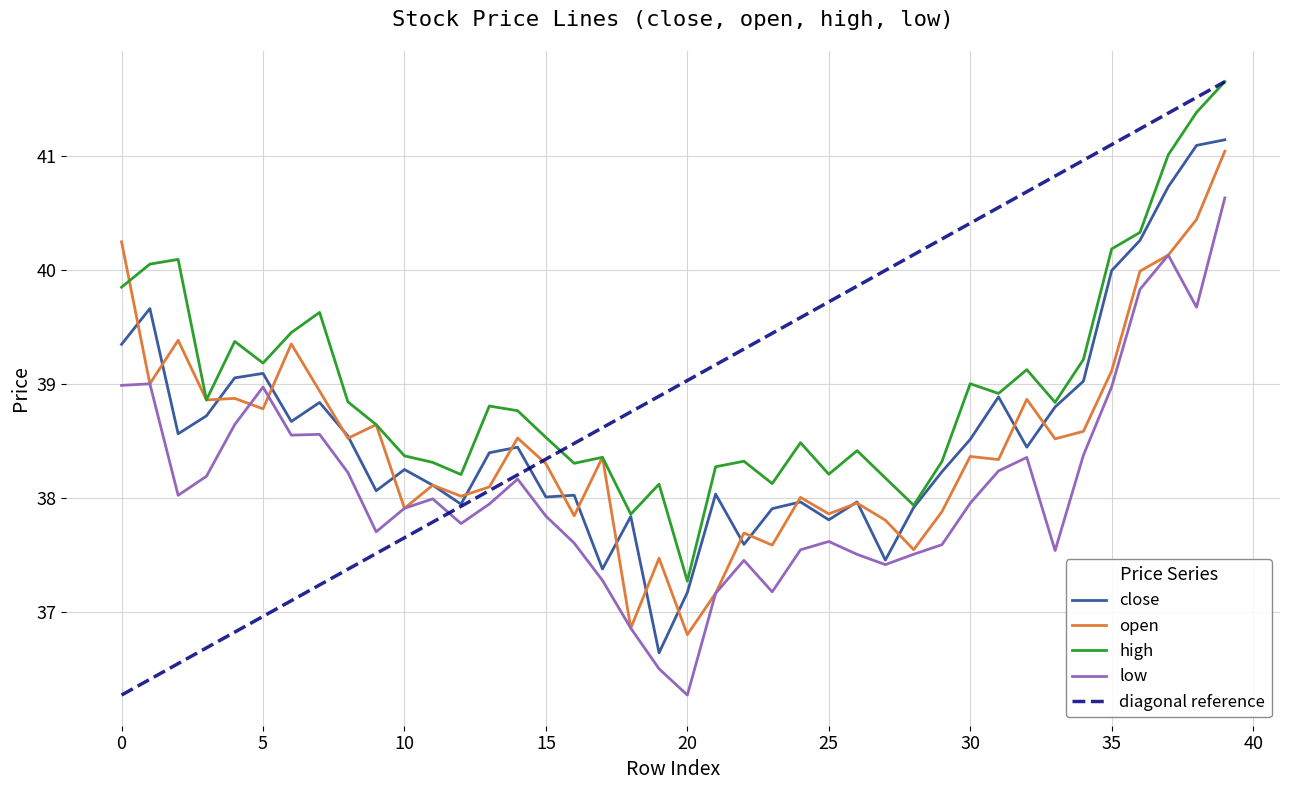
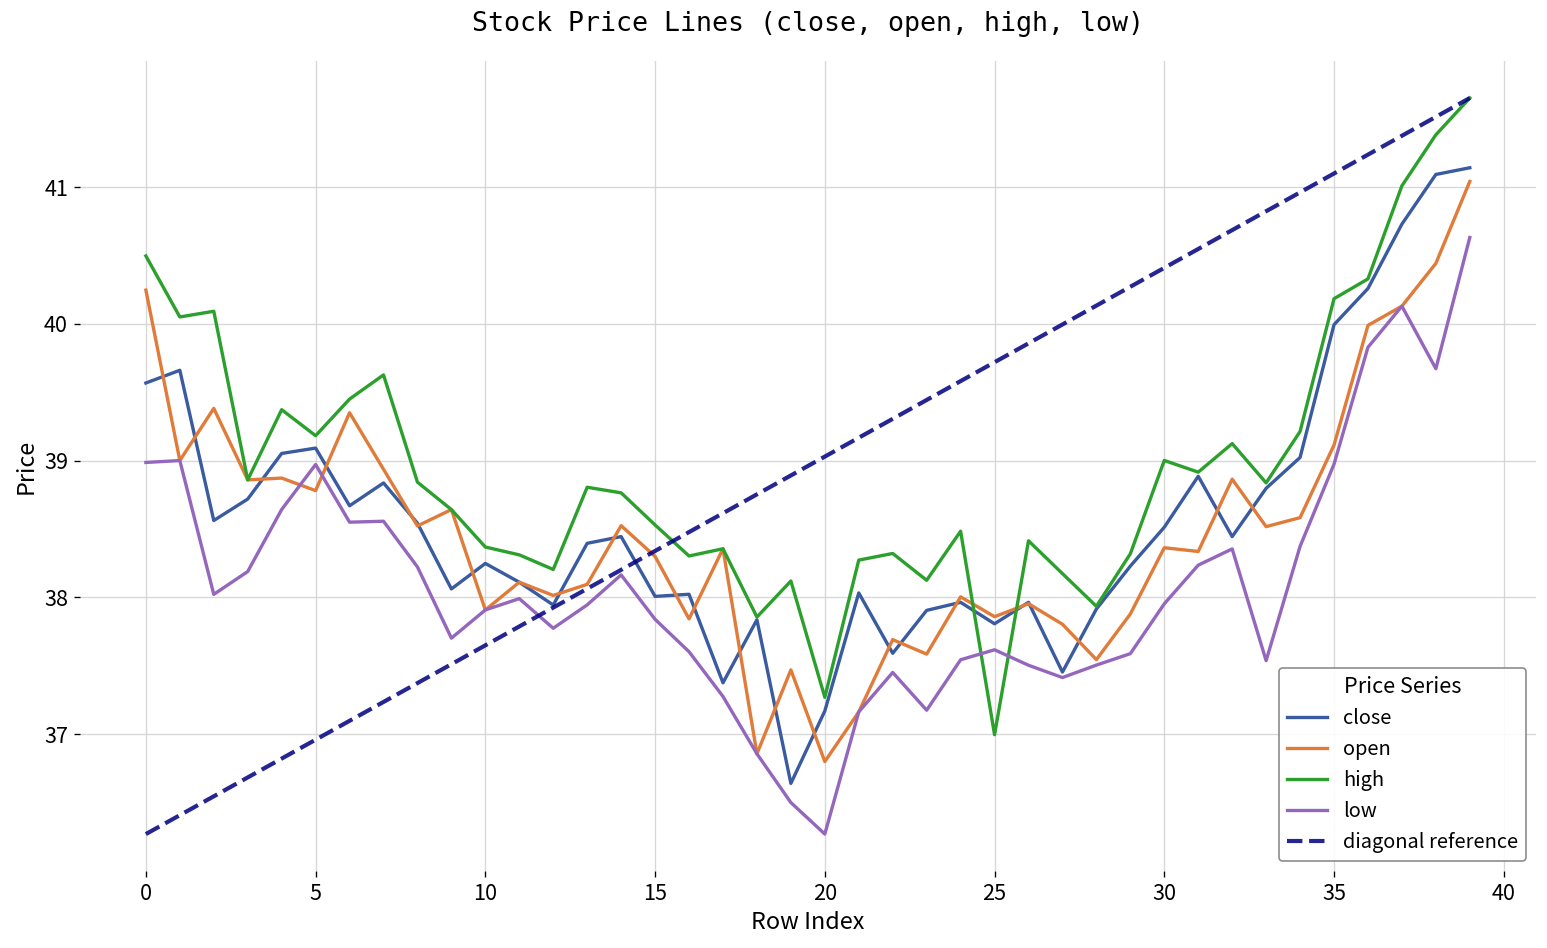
  {
    "close": {
-     "0": 39.35,
+     "0": 39.57,
      "5": 39.09,
      "10": 38.25,
      "15": 38.01,
      "20": 37.17,
      "25": 37.81,
      "30": 38.51,
      "35": 39.99
    },
    "open": {
      "0": 40.25,
      "5": 38.78,
      "15": 38.30,
      "20": 36.80,
      "25": 37.86,
      "30": 38.36,
      "35": 39.11
    },
    "high": {
-     "0": 39.85,
+     "0": 40.50,
      "5": 39.18,
      "10": 38.37,
      "15": 38.53,
      "20": 37.27,
-     "25": 38.21,
+     "25": 37.00,
      "30": 39.00,
      "35": 40.18
    },
    "low": {
      "0": 38.99,
      "5": 38.97,
      "15": 37.84,
      "20": 36.27,
      "25": 37.62,
      "30": 37.95,
      "35": 38.97
    },
    "diagonal reference": {
      "0": 36.27
    }
  }
